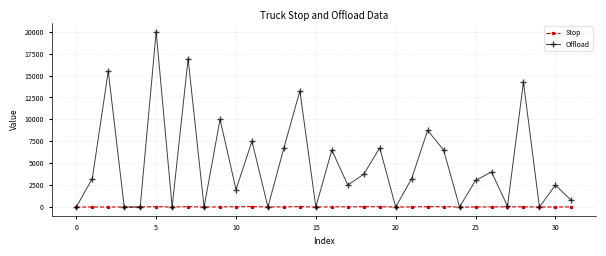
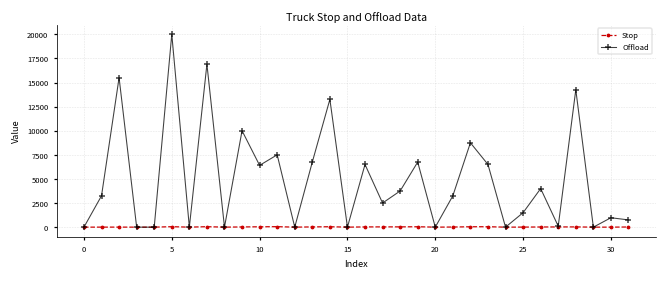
  {
    "Stop": {
      "5": 0,
      "10": 0,
      "25": 0,
      "30": 0
    },
    "Offload": {
      "5": 20000,
-     "10": 2000,
-     "25": 3000,
-     "30": 3000
+     "10": 6000,
+     "25": 2000,
+     "30": 1000
    }
  }
